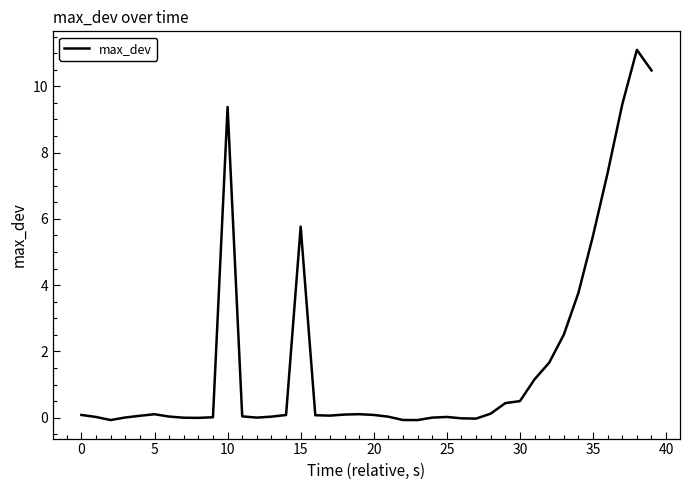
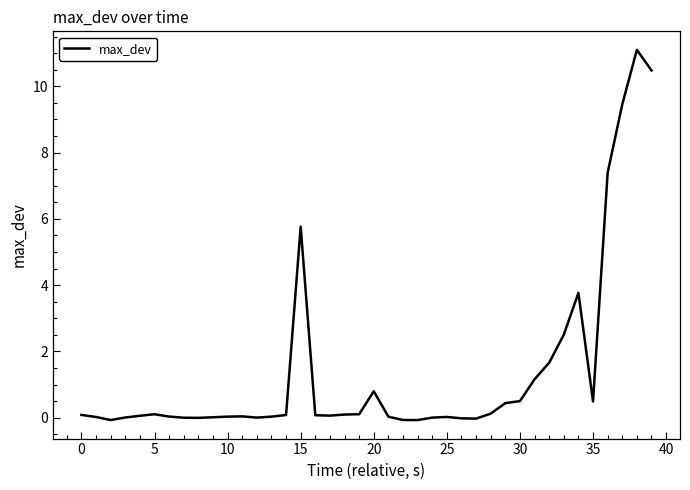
  {
    "0": 0.1,
    "5": 0.1,
-   "10": 9.4,
+   "10": 0.0,
    "15": 5.8,
-   "20": 0.1,
+   "20": 0.8,
    "25": 0.0,
    "30": 0.5,
-   "35": 5.5
+   "35": 0.5
  }
